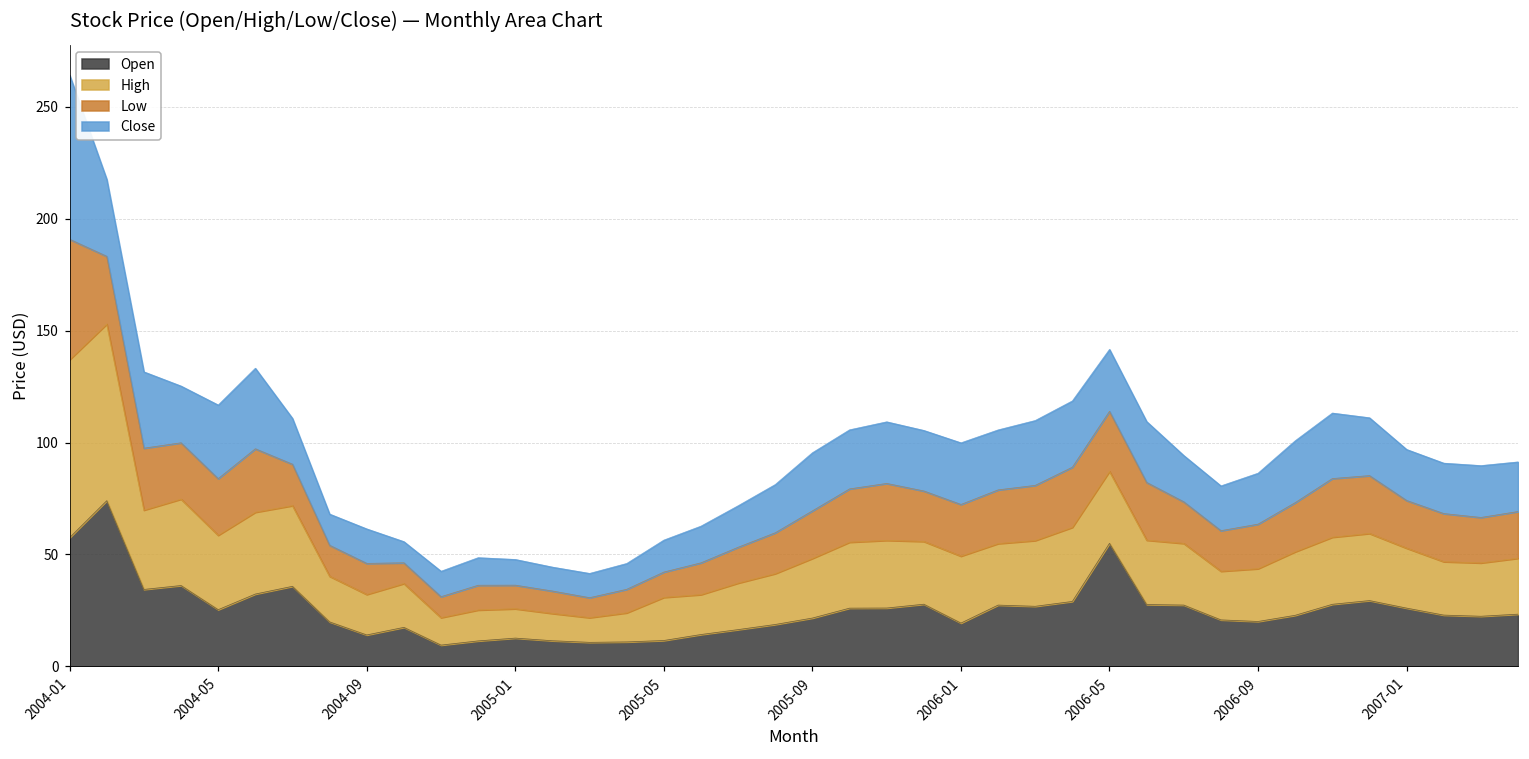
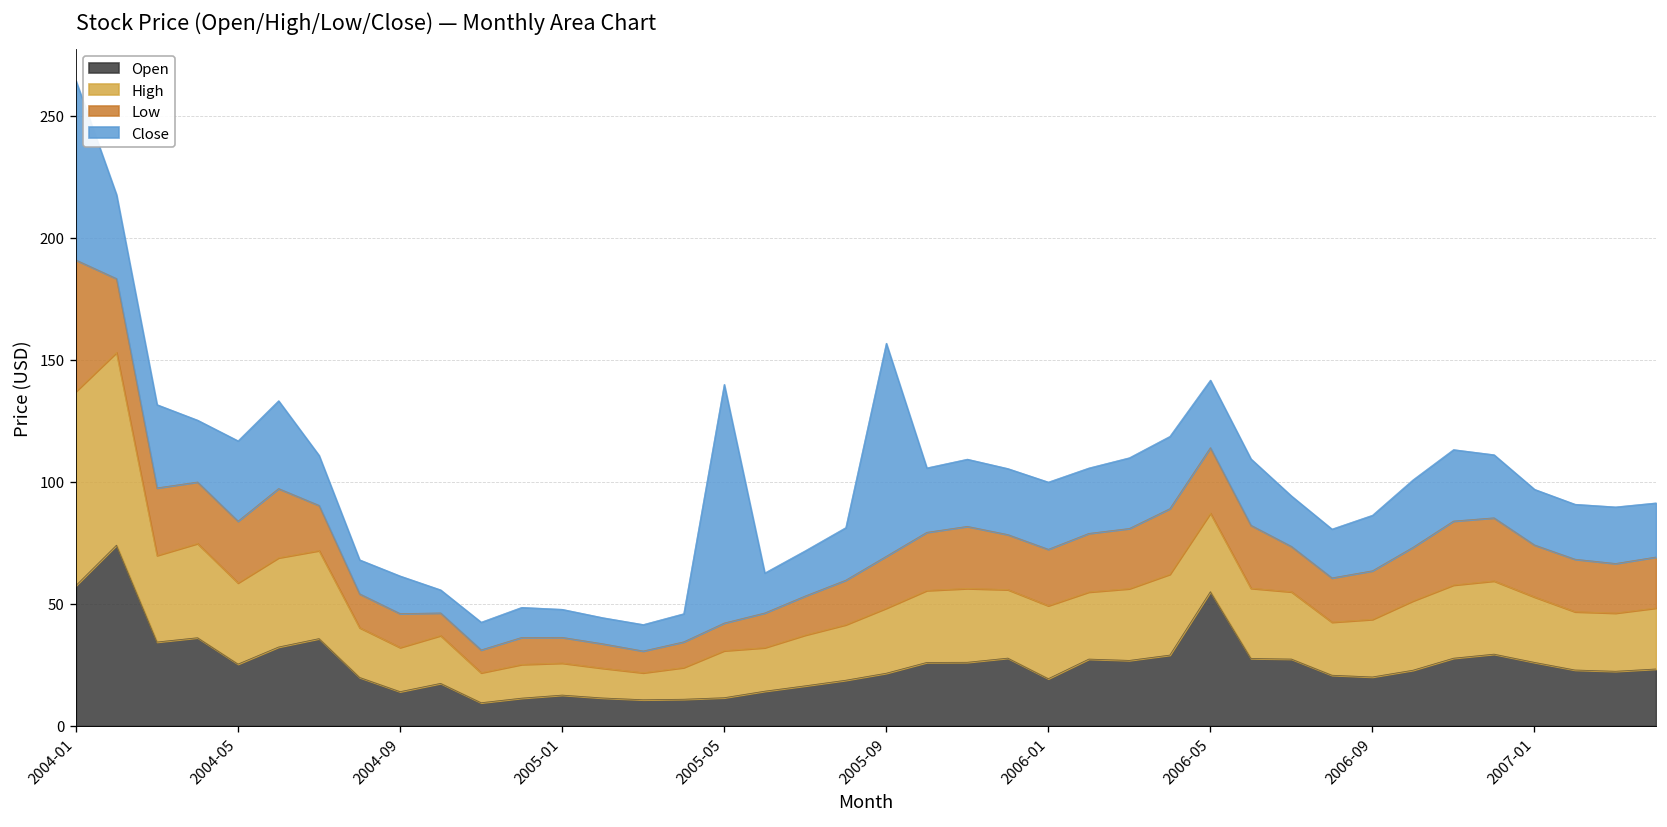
  {
    "Open": {
      "2004-01": 58,
      "2004-05": 25,
      "2004-09": 14,
      "2005-01": 13,
      "2005-05": 12,
      "2005-09": 22,
      "2006-01": 19,
      "2006-05": 55,
      "2006-09": 20,
      "2007-01": 26
    },
    "Close": {
      "2004-01": 73,
      "2004-05": 33,
      "2004-09": 15,
      "2005-01": 12,
-     "2005-05": 14,
-     "2005-09": 26,
+     "2005-05": 98,
+     "2005-09": 87,
      "2006-01": 28,
      "2006-05": 28,
      "2006-09": 23,
      "2007-01": 23
    }
  }
